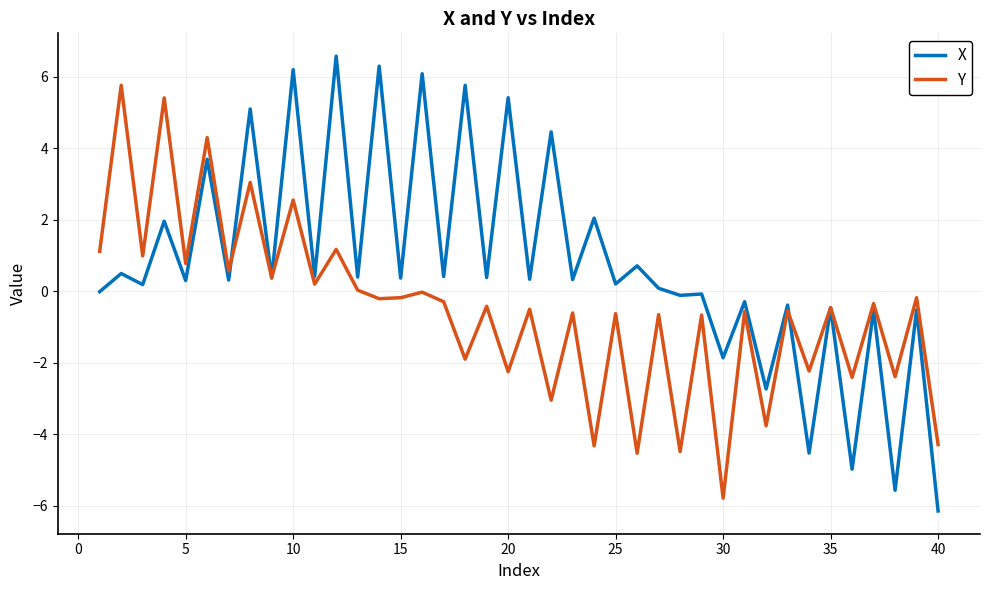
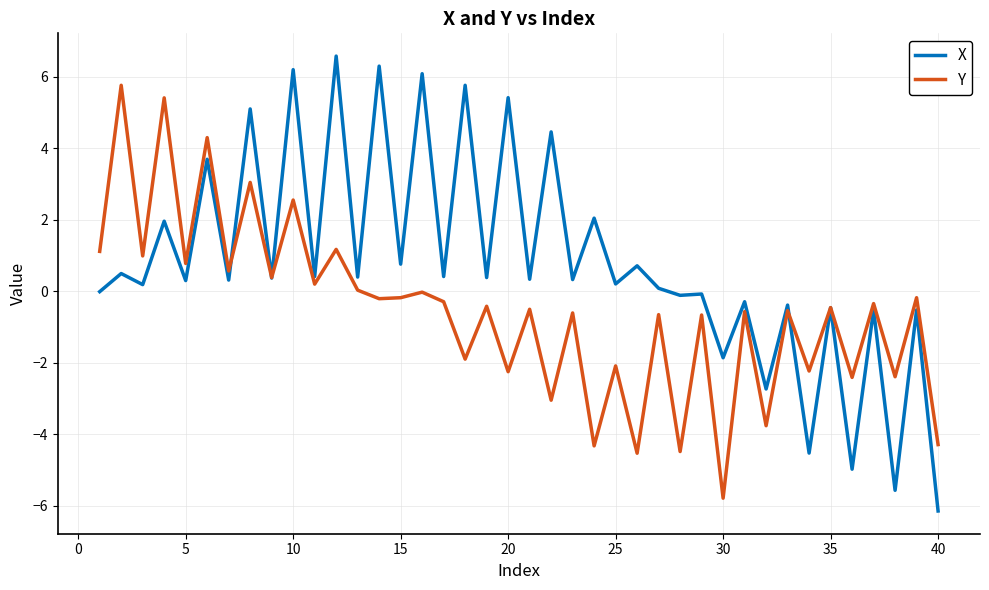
  {
    "X": {
      "5": 0.3,
      "10": 6.2,
-     "15": 0.4,
+     "15": 0.8,
      "20": 5.4,
      "25": 0.2,
      "30": -1.9,
      "40": -6.2
    },
    "Y": {
      "5": 0.8,
      "10": 2.6,
      "15": -0.2,
      "20": -2.3,
-     "25": -0.6,
+     "25": -2.1,
      "30": -5.8,
      "40": -4.3
    }
  }
